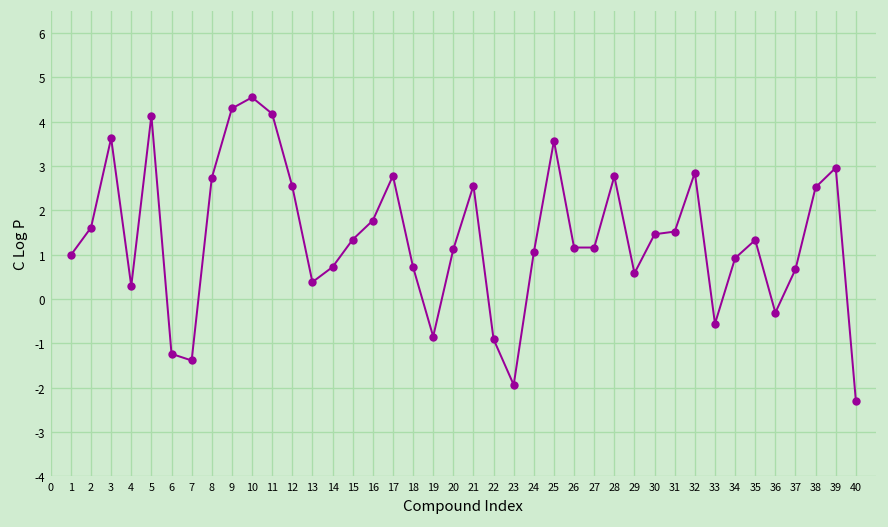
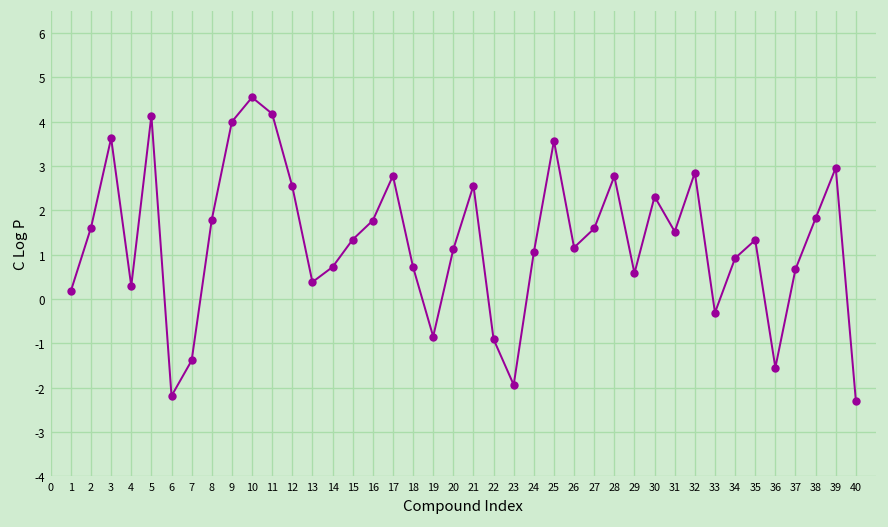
  {
-   "1": 1.0,
+   "1": 0.2,
    "2": 1.6,
    "3": 3.6,
    "4": 0.3,
    "5": 4.1,
-   "6": -1.2,
+   "6": -2.2,
    "7": -1.4,
-   "8": 2.7,
-   "9": 4.3,
+   "8": 1.8,
+   "9": 4.0,
    "10": 4.6,
    "11": 4.2,
    "12": 2.5,
    "13": 0.4,
    "14": 0.7,
    "15": 1.3,
    "16": 1.8,
    "17": 2.8,
    "18": 0.7,
    "19": -0.9,
    "20": 1.1,
    "21": 2.6,
    "22": -0.9,
    "23": -1.9,
    "24": 1.1,
    "25": 3.6,
    "26": 1.2,
-   "27": 1.2,
+   "27": 1.6,
    "28": 2.8,
    "29": 0.6,
-   "30": 1.5,
+   "30": 2.3,
    "31": 1.5,
    "32": 2.9,
-   "33": -0.6,
+   "33": -0.3,
    "34": 0.9,
    "35": 1.3,
-   "36": -0.3,
+   "36": -1.6,
    "37": 0.7,
-   "38": 2.5,
+   "38": 1.8,
    "39": 3.0,
    "40": -2.3
  }
